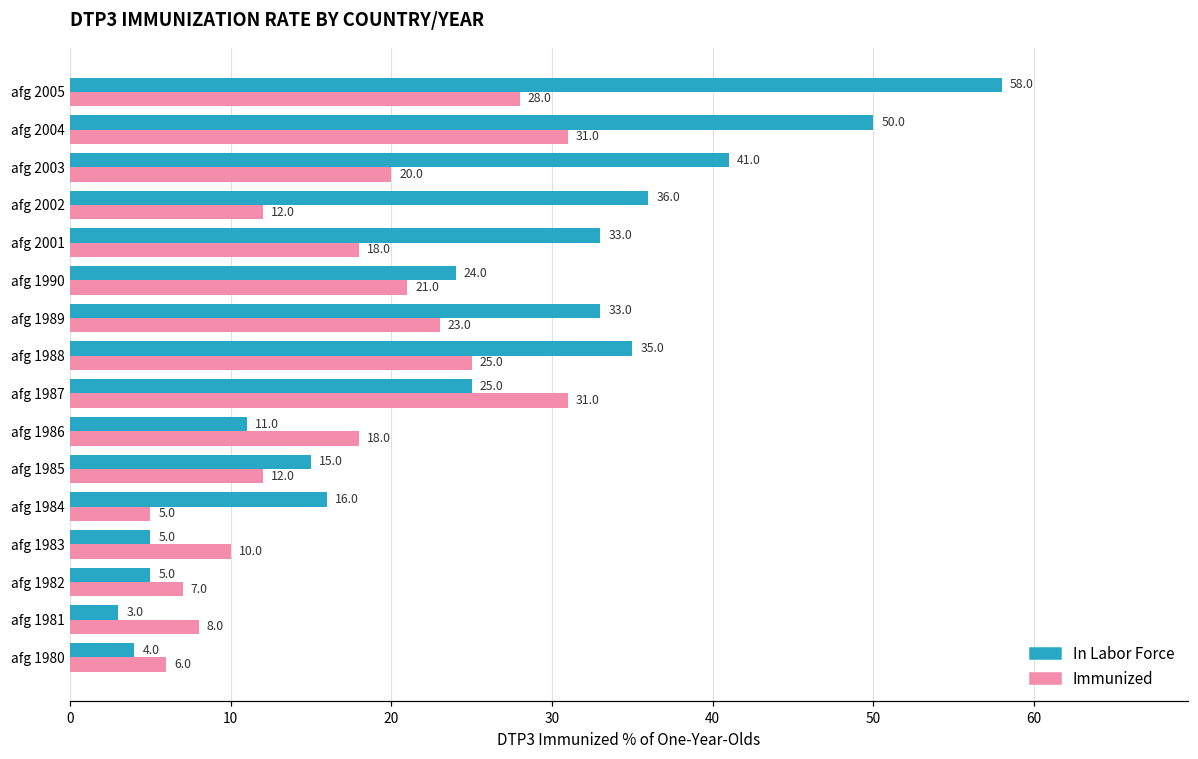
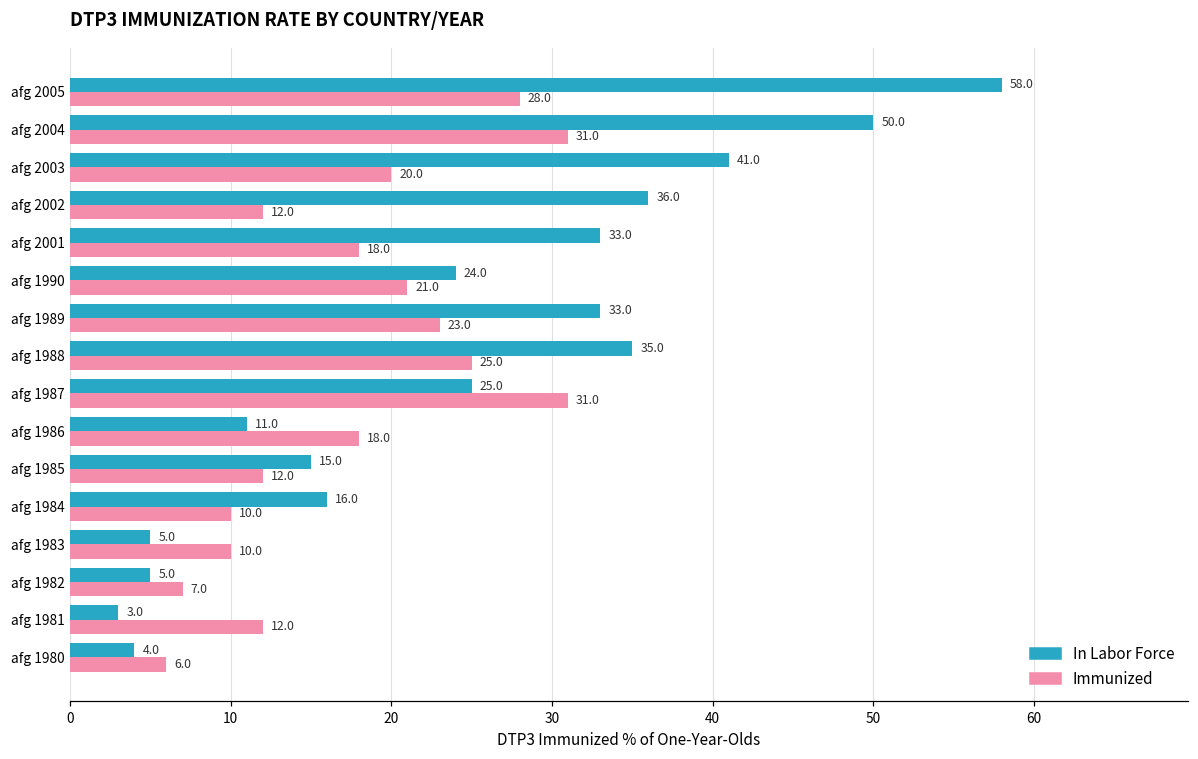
  {
    "In Labor Force": {
      "afg 2005": 58.0,
      "afg 2004": 50.0,
      "afg 2003": 41.0,
      "afg 2002": 36.0,
      "afg 2001": 33.0,
      "afg 1990": 24.0,
      "afg 1989": 33.0,
      "afg 1988": 35.0,
      "afg 1987": 25.0,
      "afg 1986": 11.0,
      "afg 1985": 15.0,
      "afg 1984": 16.0,
      "afg 1983": 5.0,
      "afg 1982": 5.0,
      "afg 1981": 3.0,
      "afg 1980": 4.0
    },
    "Immunized": {
      "afg 2005": 28.0,
      "afg 2004": 31.0,
      "afg 2003": 20.0,
      "afg 2002": 12.0,
      "afg 2001": 18.0,
      "afg 1990": 21.0,
      "afg 1989": 23.0,
      "afg 1988": 25.0,
      "afg 1987": 31.0,
      "afg 1986": 18.0,
      "afg 1985": 12.0,
-     "afg 1984": 5.0,
+     "afg 1984": 10.0,
      "afg 1983": 10.0,
      "afg 1982": 7.0,
-     "afg 1981": 8.0,
+     "afg 1981": 12.0,
      "afg 1980": 6.0
    }
  }
